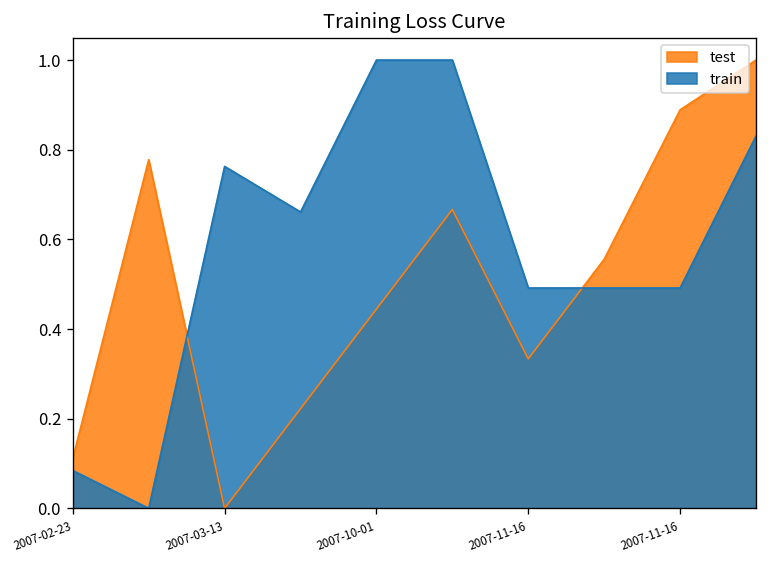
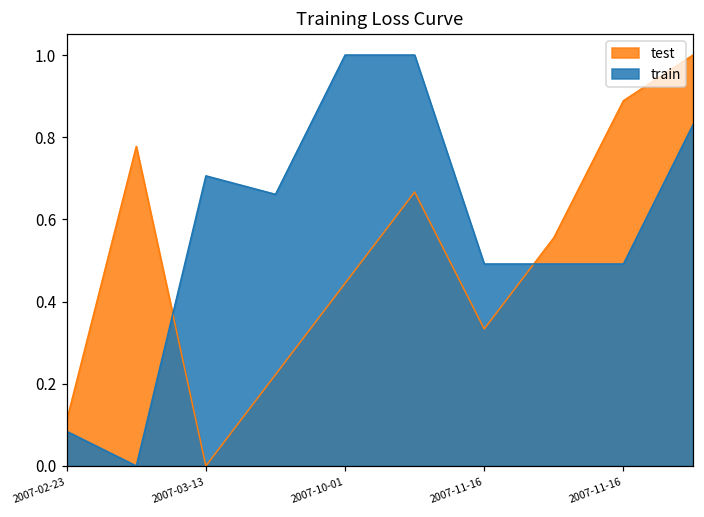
  {
    "test": {
      "2007-02-23": 0.11,
      "2007-03-13": 0.00
    },
    "train": {
      "2007-02-23": 0.08,
-     "2007-03-13": 0.76
+     "2007-03-13": 0.71
    }
  }
